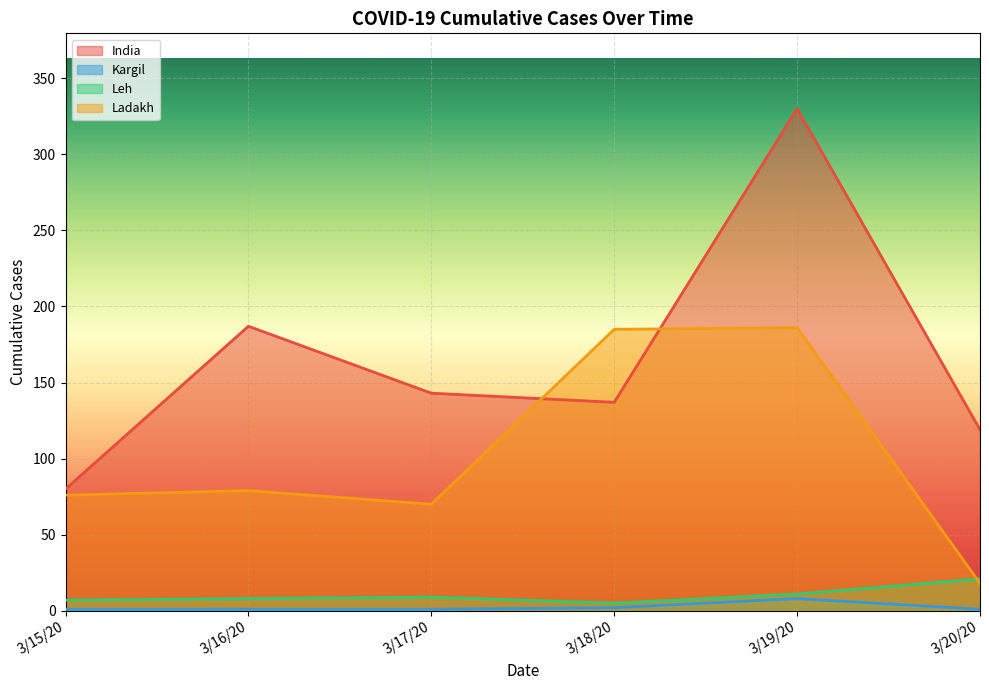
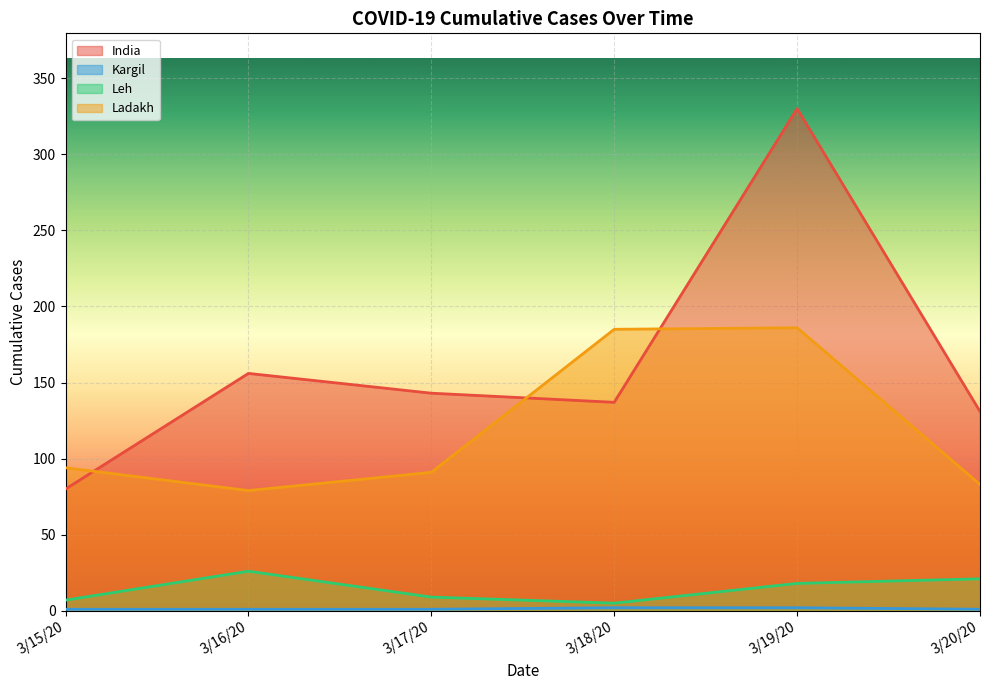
  {
    "India": {
      "3/15/20": 80,
-     "3/16/20": 187,
+     "3/16/20": 156,
      "3/17/20": 143,
      "3/18/20": 137,
      "3/19/20": 330,
-     "3/20/20": 119
+     "3/20/20": 131
    },
    "Kargil": {
      "3/15/20": 1,
      "3/16/20": 1,
      "3/17/20": 1,
      "3/18/20": 2,
-     "3/19/20": 8,
+     "3/19/20": 2,
      "3/20/20": 1
    },
    "Leh": {
      "3/15/20": 7,
-     "3/16/20": 8,
+     "3/16/20": 26,
      "3/17/20": 9,
      "3/18/20": 5,
-     "3/19/20": 11,
+     "3/19/20": 18,
      "3/20/20": 21
    },
    "Ladakh": {
-     "3/15/20": 76,
+     "3/15/20": 94,
      "3/16/20": 79,
-     "3/17/20": 70,
+     "3/17/20": 91,
      "3/18/20": 185,
      "3/19/20": 186,
-     "3/20/20": 18
+     "3/20/20": 83
    }
  }
